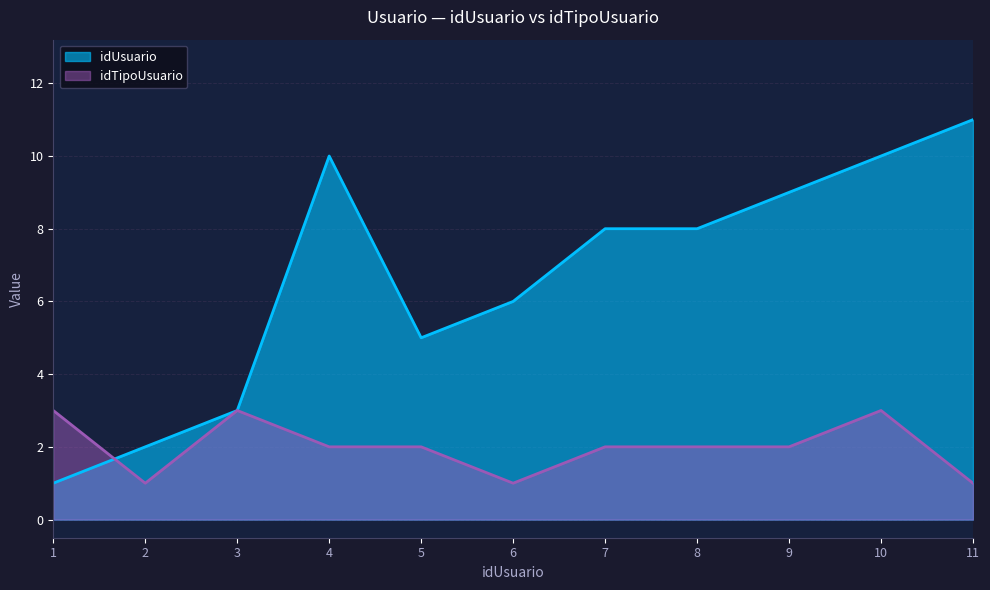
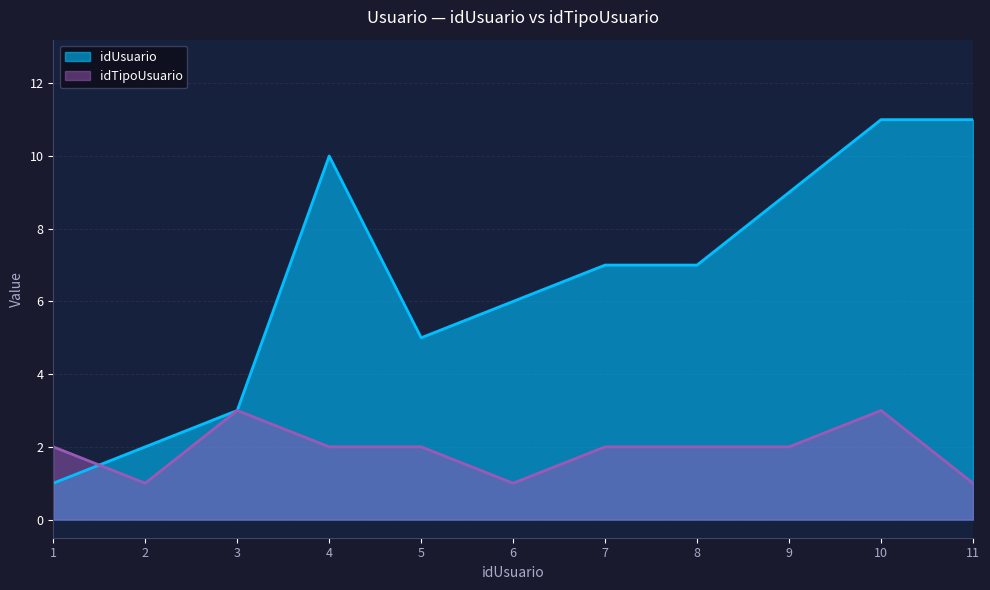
  {
    "idUsuario": {
      "1": 1,
      "2": 2,
      "4": 10,
      "5": 5,
      "6": 6,
-     "7": 8,
-     "8": 8,
+     "7": 7,
+     "8": 7,
      "9": 9,
-     "10": 10,
+     "10": 11,
      "11": 11
    },
    "idTipoUsuario": {
-     "1": 3,
+     "1": 2,
      "2": 1,
      "4": 2,
      "5": 2,
      "6": 1,
      "7": 2,
      "8": 2,
      "9": 2,
      "10": 3,
      "11": 1
    }
  }
